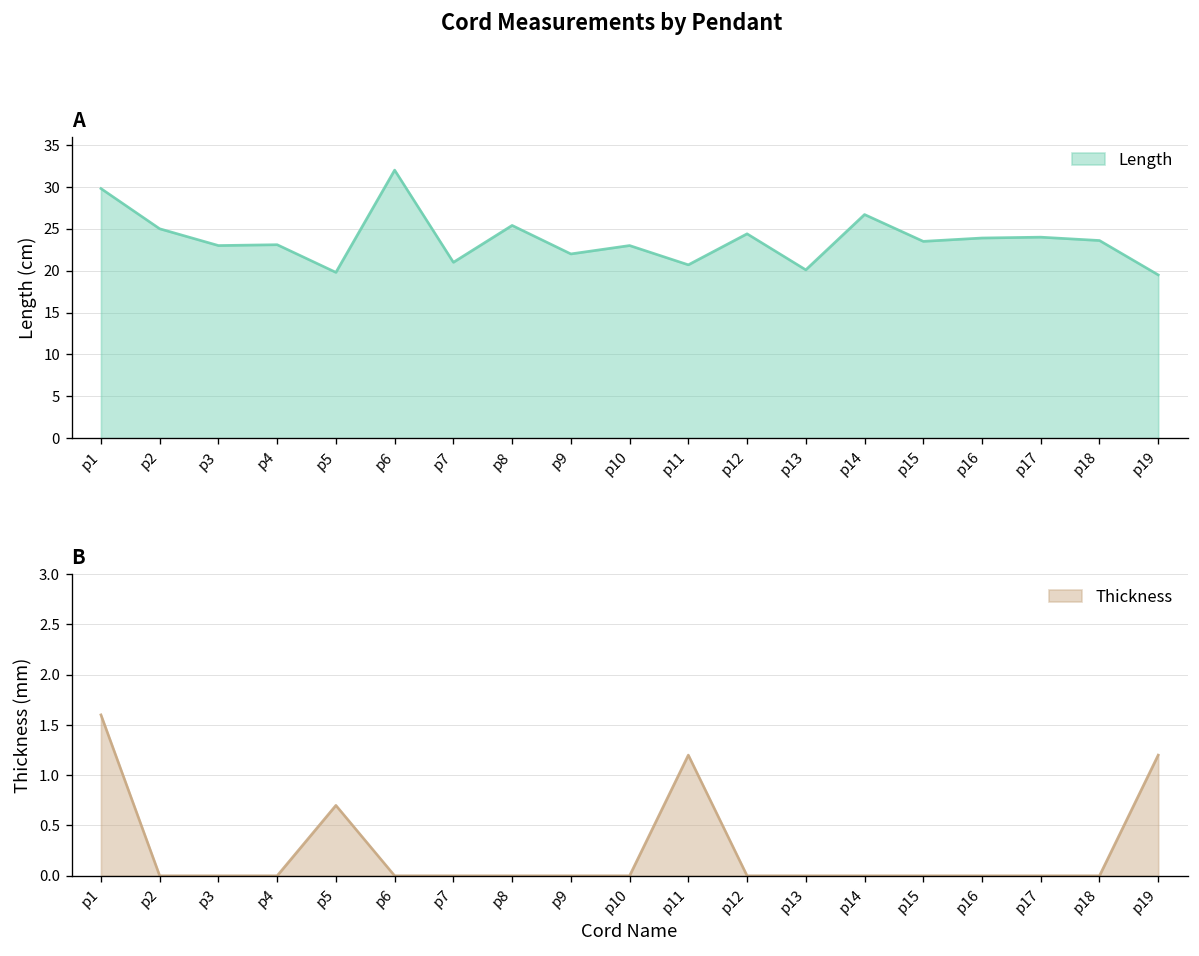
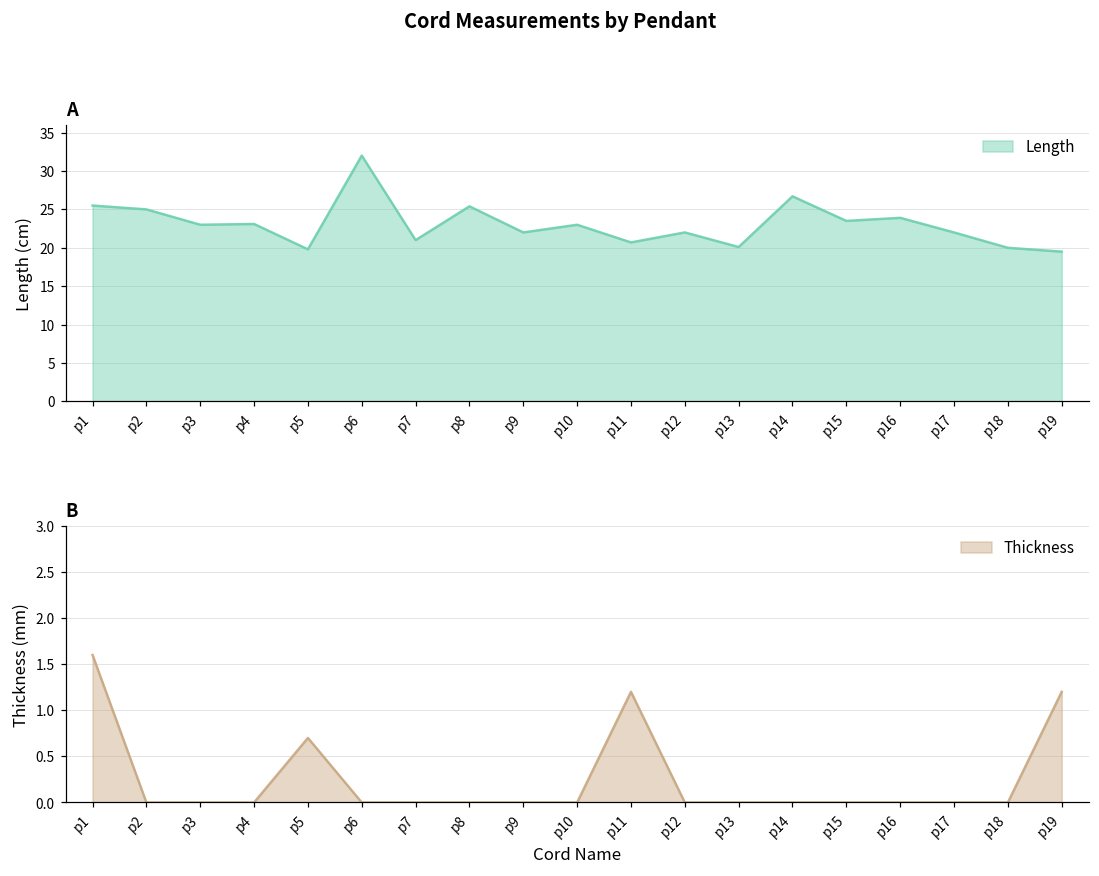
  {
    "A": {
-     "p1": 30,
+     "p1": 26,
      "p2": 25,
      "p3": 23,
      "p4": 23,
      "p5": 20,
      "p6": 32,
      "p7": 21,
      "p8": 25,
      "p9": 22,
      "p10": 23,
      "p11": 21,
-     "p12": 24,
+     "p12": 22,
      "p13": 20,
      "p14": 27,
      "p15": 24,
      "p16": 24,
-     "p17": 24,
-     "p18": 24,
+     "p17": 22,
+     "p18": 20,
      "p19": 20
    },
    "B": {
      "p1": 1.6,
      "p2": 0.0,
      "p3": 0.0,
      "p4": 0.0,
      "p5": 0.7,
      "p6": 0.0,
      "p7": 0.0,
      "p8": 0.0,
      "p9": 0.0,
      "p10": 0.0,
      "p11": 1.2,
      "p12": 0.0,
      "p13": 0.0,
      "p14": 0.0,
      "p15": 0.0,
      "p16": 0.0,
      "p17": 0.0,
      "p18": 0.0,
      "p19": 1.2
    }
  }
